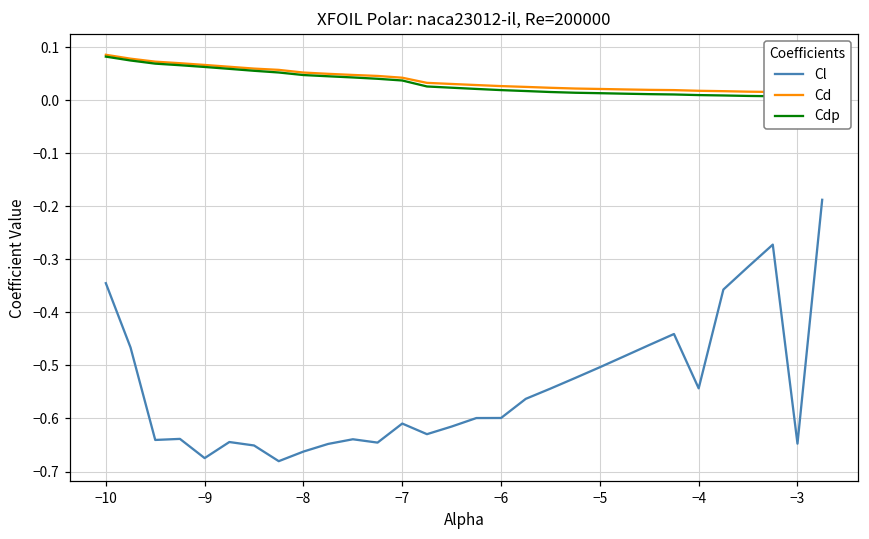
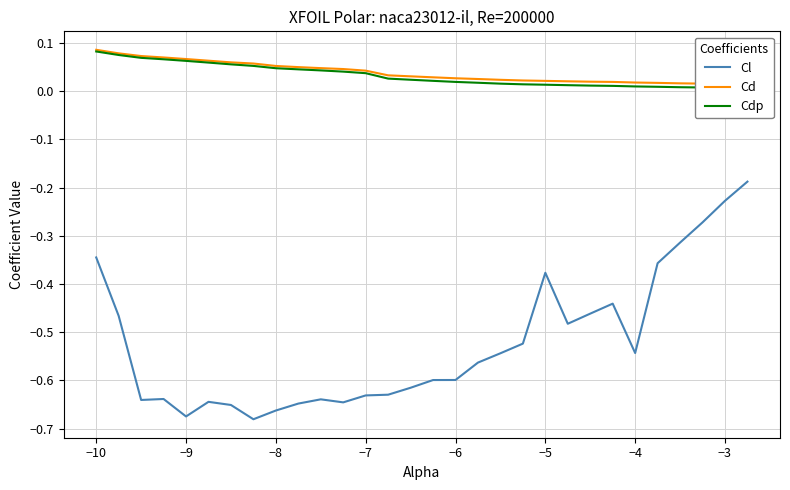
  {
    "Cl": {
      "−10": -0.35,
      "−9": -0.67,
      "−8": -0.66,
-     "−7": -0.61,
+     "−7": -0.63,
      "−6": -0.60,
-     "−5": -0.50,
+     "−5": -0.38,
      "−4": -0.54,
-     "−3": -0.65
+     "−3": -0.23
    },
    "Cd": {
      "−7": 0.04,
      "−6": 0.03,
      "−5": 0.02,
      "−4": 0.02
    },
    "Cdp": {
      "−7": 0.04,
      "−6": 0.02,
      "−5": 0.01,
      "−4": 0.01
    }
  }
